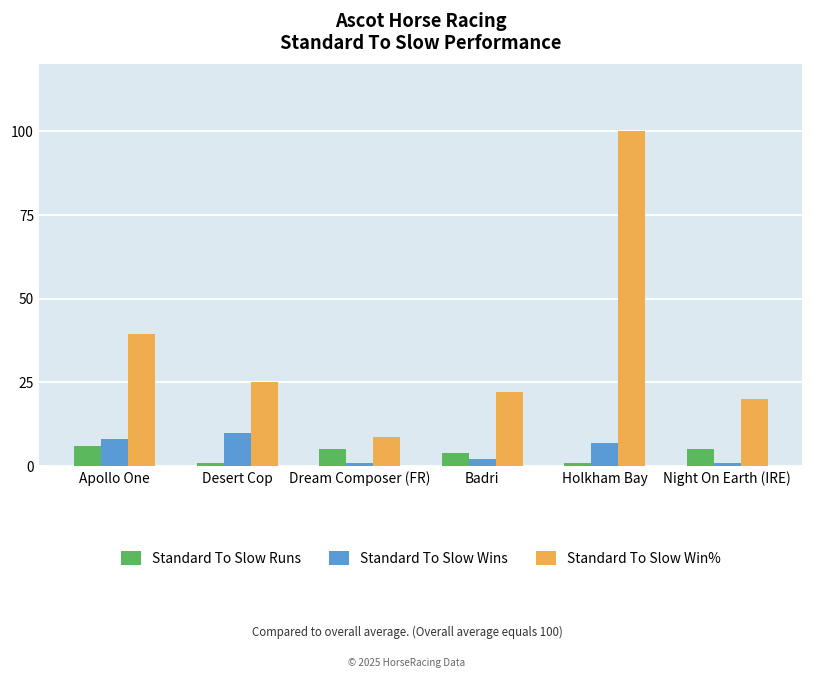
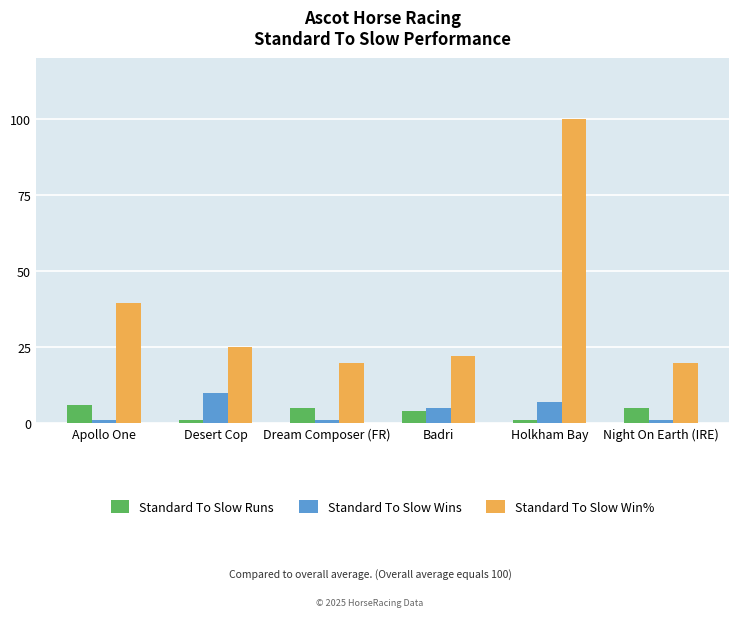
  {
    "Standard To Slow Runs": {
      "Apollo One": 6,
      "Desert Cop": 1,
      "Dream Composer (FR)": 5,
      "Badri": 4,
      "Holkham Bay": 1,
      "Night On Earth (IRE)": 5
    },
    "Standard To Slow Wins": {
-     "Apollo One": 8,
+     "Apollo One": 1,
      "Desert Cop": 10,
      "Dream Composer (FR)": 1,
-     "Badri": 2,
+     "Badri": 5,
      "Holkham Bay": 7,
      "Night On Earth (IRE)": 1
    },
    "Standard To Slow Win%": {
      "Apollo One": 39,
      "Desert Cop": 25,
-     "Dream Composer (FR)": 9,
+     "Dream Composer (FR)": 20,
      "Badri": 22,
      "Holkham Bay": 100,
      "Night On Earth (IRE)": 20
    }
  }
